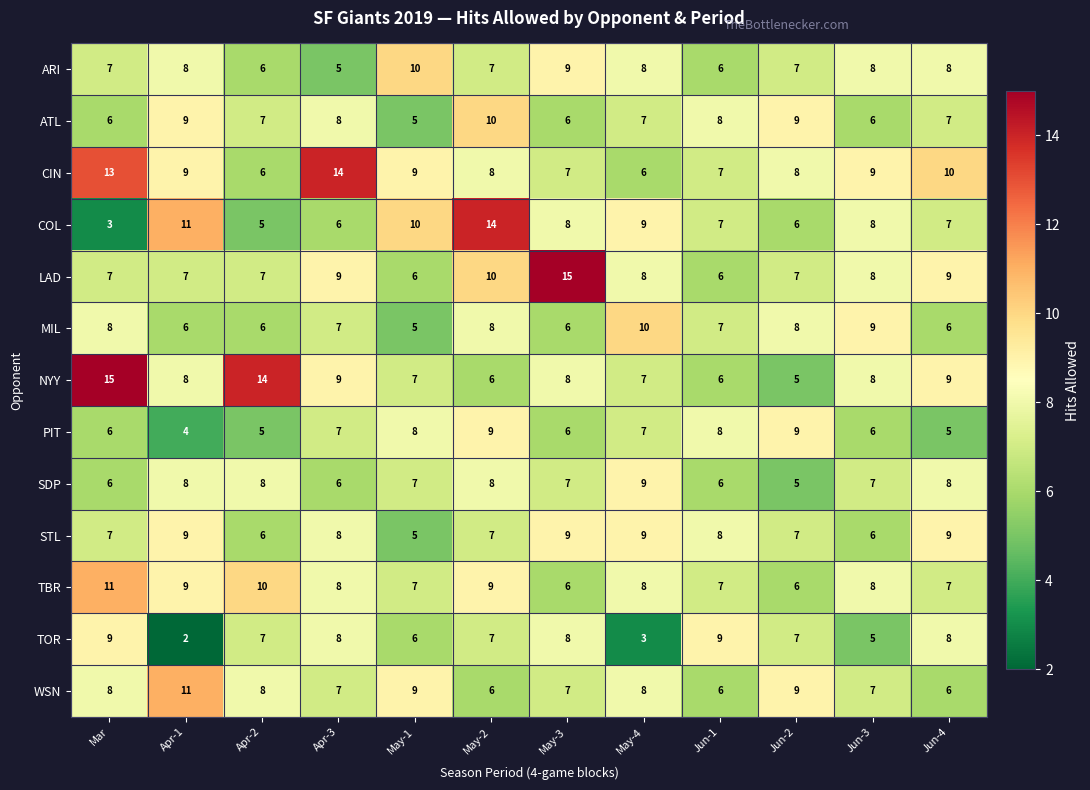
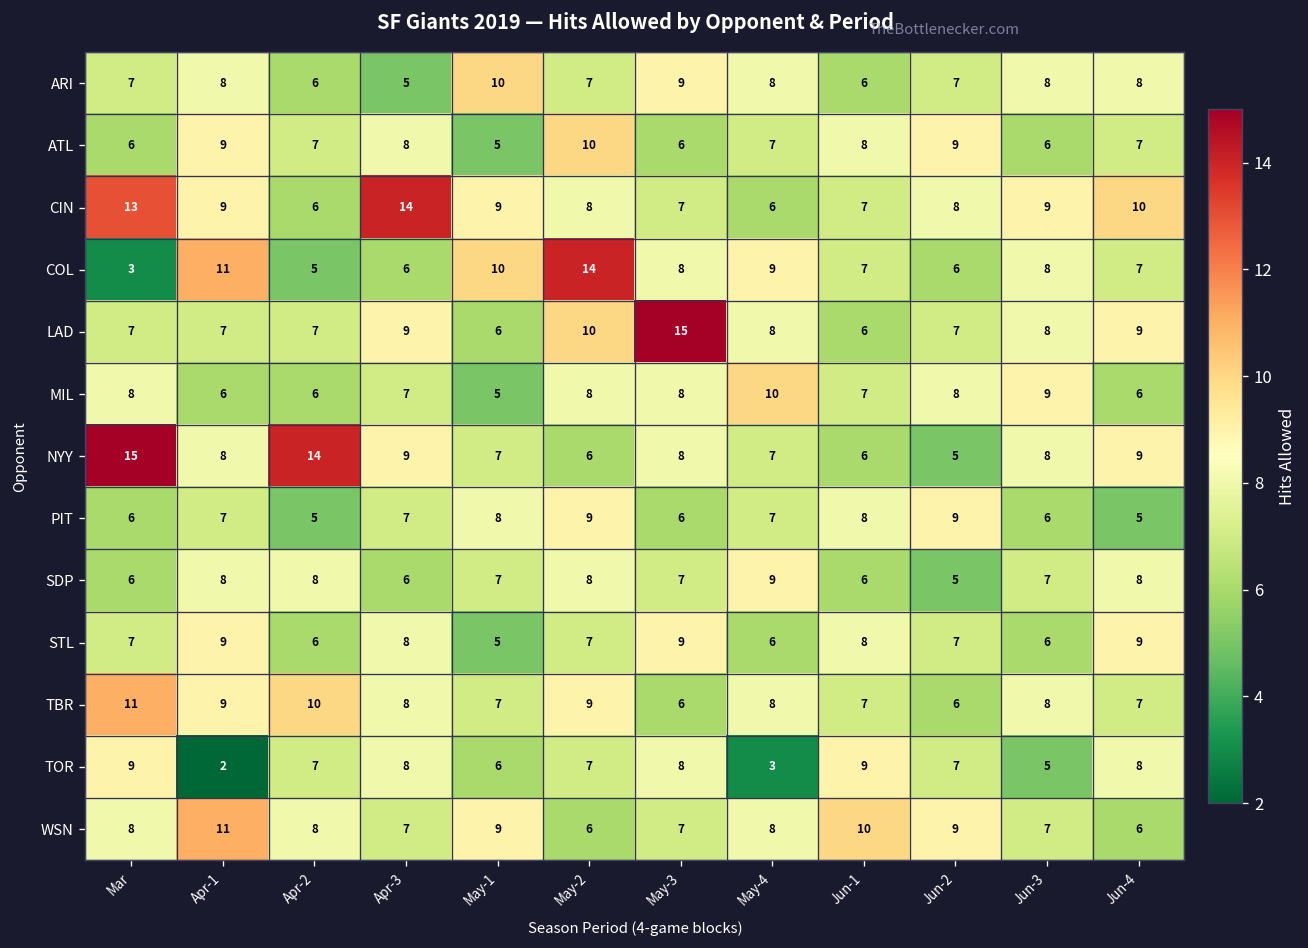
  {
    "ARI": {
      "Mar": 7,
      "Apr-1": 8,
      "Apr-2": 6,
      "Apr-3": 5,
      "May-1": 10,
      "May-2": 7,
      "May-3": 9,
      "May-4": 8,
      "Jun-1": 6,
      "Jun-2": 7,
      "Jun-3": 8,
      "Jun-4": 8
    },
    "ATL": {
      "Mar": 6,
      "Apr-1": 9,
      "Apr-2": 7,
      "Apr-3": 8,
      "May-1": 5,
      "May-2": 10,
      "May-3": 6,
      "May-4": 7,
      "Jun-1": 8,
      "Jun-2": 9,
      "Jun-3": 6,
      "Jun-4": 7
    },
    "CIN": {
      "Mar": 13,
      "Apr-1": 9,
      "Apr-2": 6,
      "Apr-3": 14,
      "May-1": 9,
      "May-2": 8,
      "May-3": 7,
      "May-4": 6,
      "Jun-1": 7,
      "Jun-2": 8,
      "Jun-3": 9,
      "Jun-4": 10
    },
    "COL": {
      "Mar": 3,
      "Apr-1": 11,
      "Apr-2": 5,
      "Apr-3": 6,
      "May-1": 10,
      "May-2": 14,
      "May-3": 8,
      "May-4": 9,
      "Jun-1": 7,
      "Jun-2": 6,
      "Jun-3": 8,
      "Jun-4": 7
    },
    "LAD": {
      "Mar": 7,
      "Apr-1": 7,
      "Apr-2": 7,
      "Apr-3": 9,
      "May-1": 6,
      "May-2": 10,
      "May-3": 15,
      "May-4": 8,
      "Jun-1": 6,
      "Jun-2": 7,
      "Jun-3": 8,
      "Jun-4": 9
    },
    "MIL": {
      "Mar": 8,
      "Apr-1": 6,
      "Apr-2": 6,
      "Apr-3": 7,
      "May-1": 5,
      "May-2": 8,
-     "May-3": 6,
+     "May-3": 8,
      "May-4": 10,
      "Jun-1": 7,
      "Jun-2": 8,
      "Jun-3": 9,
      "Jun-4": 6
    },
    "NYY": {
      "Mar": 15,
      "Apr-1": 8,
      "Apr-2": 14,
      "Apr-3": 9,
      "May-1": 7,
      "May-2": 6,
      "May-3": 8,
      "May-4": 7,
      "Jun-1": 6,
      "Jun-2": 5,
      "Jun-3": 8,
      "Jun-4": 9
    },
    "PIT": {
      "Mar": 6,
-     "Apr-1": 4,
+     "Apr-1": 7,
      "Apr-2": 5,
      "Apr-3": 7,
      "May-1": 8,
      "May-2": 9,
      "May-3": 6,
      "May-4": 7,
      "Jun-1": 8,
      "Jun-2": 9,
      "Jun-3": 6,
      "Jun-4": 5
    },
    "SDP": {
      "Mar": 6,
      "Apr-1": 8,
      "Apr-2": 8,
      "Apr-3": 6,
      "May-1": 7,
      "May-2": 8,
      "May-3": 7,
      "May-4": 9,
      "Jun-1": 6,
      "Jun-2": 5,
      "Jun-3": 7,
      "Jun-4": 8
    },
    "STL": {
      "Mar": 7,
      "Apr-1": 9,
      "Apr-2": 6,
      "Apr-3": 8,
      "May-1": 5,
      "May-2": 7,
      "May-3": 9,
-     "May-4": 9,
+     "May-4": 6,
      "Jun-1": 8,
      "Jun-2": 7,
      "Jun-3": 6,
      "Jun-4": 9
    },
    "TBR": {
      "Mar": 11,
      "Apr-1": 9,
      "Apr-2": 10,
      "Apr-3": 8,
      "May-1": 7,
      "May-2": 9,
      "May-3": 6,
      "May-4": 8,
      "Jun-1": 7,
      "Jun-2": 6,
      "Jun-3": 8,
      "Jun-4": 7
    },
    "TOR": {
      "Mar": 9,
      "Apr-1": 2,
      "Apr-2": 7,
      "Apr-3": 8,
      "May-1": 6,
      "May-2": 7,
      "May-3": 8,
      "May-4": 3,
      "Jun-1": 9,
      "Jun-2": 7,
      "Jun-3": 5,
      "Jun-4": 8
    },
    "WSN": {
      "Mar": 8,
      "Apr-1": 11,
      "Apr-2": 8,
      "Apr-3": 7,
      "May-1": 9,
      "May-2": 6,
      "May-3": 7,
      "May-4": 8,
-     "Jun-1": 6,
+     "Jun-1": 10,
      "Jun-2": 9,
      "Jun-3": 7,
      "Jun-4": 6
    }
  }
